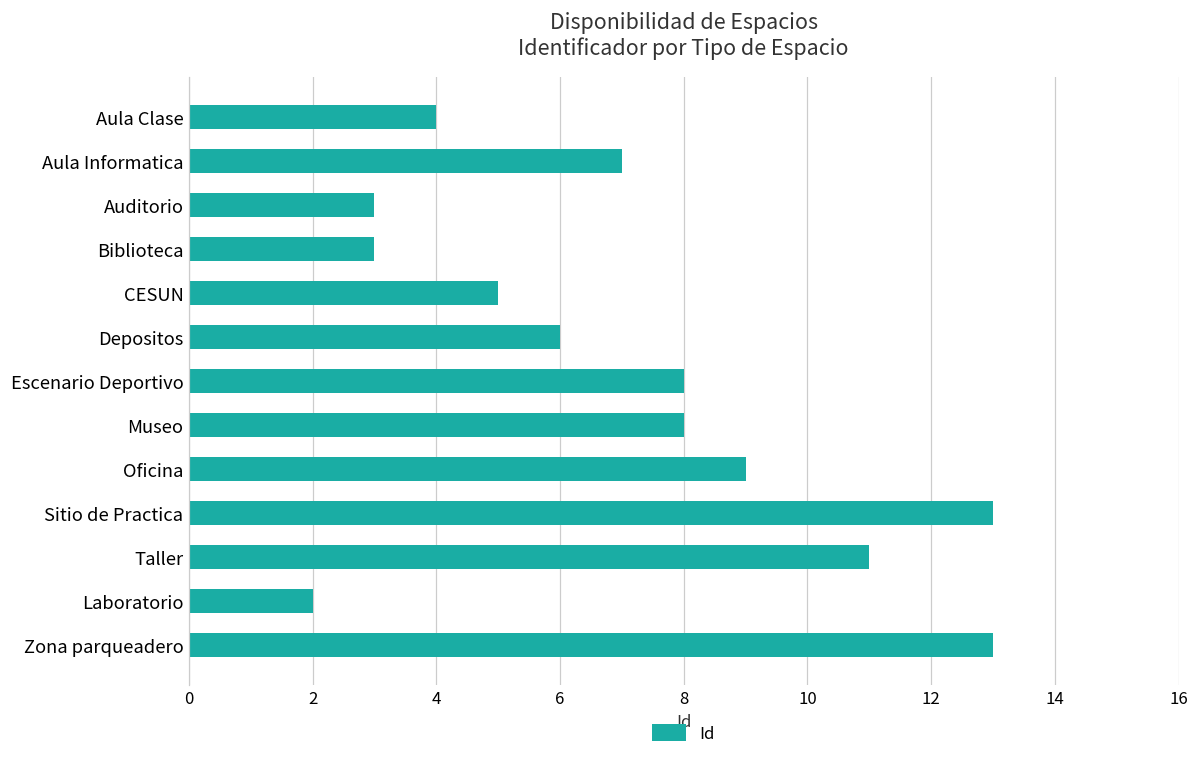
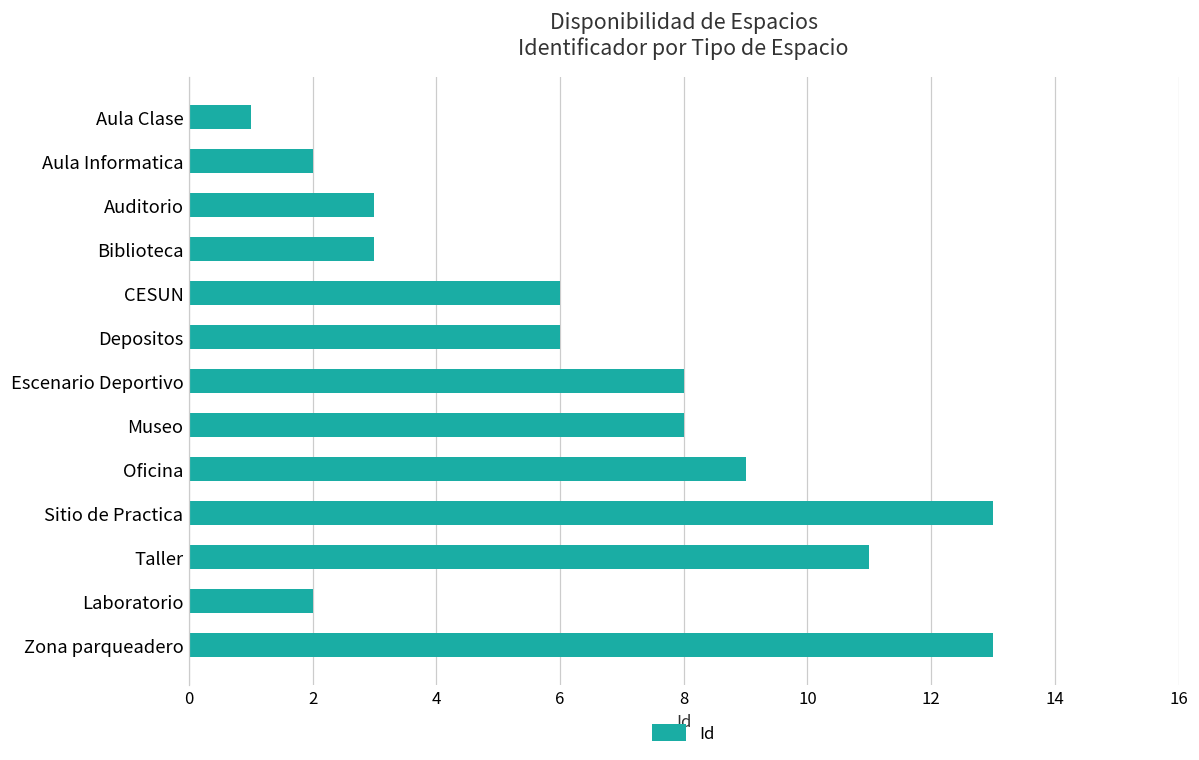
  {
-   "Aula Clase": 4,
-   "Aula Informatica": 7,
+   "Aula Clase": 1,
+   "Aula Informatica": 2,
    "Auditorio": 3,
    "Biblioteca": 3,
-   "CESUN": 5,
+   "CESUN": 6,
    "Depositos": 6,
    "Escenario Deportivo": 8,
    "Museo": 8,
    "Oficina": 9,
    "Sitio de Practica": 13,
    "Taller": 11,
    "Laboratorio": 2,
    "Zona parqueadero": 13
  }
